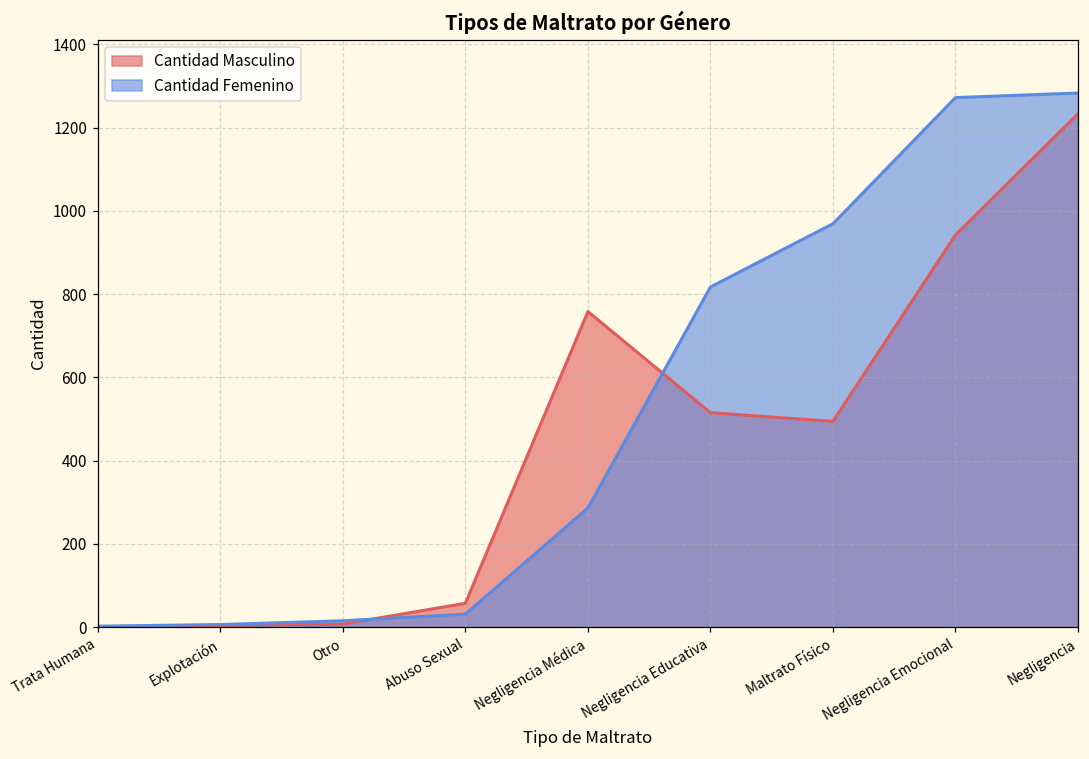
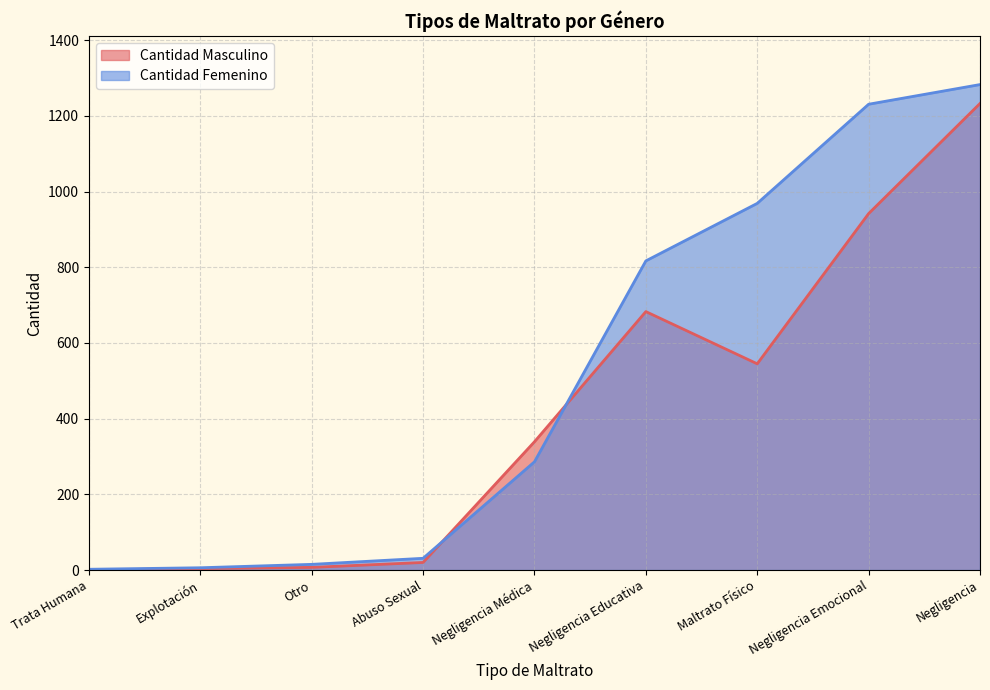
  {
    "Cantidad Masculino": {
      "Otro": 10,
-     "Abuso Sexual": 60,
-     "Negligencia Médica": 760,
-     "Negligencia Educativa": 520,
-     "Maltrato Físico": 490,
+     "Abuso Sexual": 20,
+     "Negligencia Médica": 340,
+     "Negligencia Educativa": 680,
+     "Maltrato Físico": 550,
      "Negligencia Emocional": 940,
      "Negligencia": 1230
    },
    "Cantidad Femenino": {
      "Otro": 20,
      "Abuso Sexual": 30,
      "Negligencia Médica": 290,
      "Negligencia Educativa": 820,
      "Maltrato Físico": 970,
-     "Negligencia Emocional": 1270,
+     "Negligencia Emocional": 1230,
      "Negligencia": 1280
    }
  }
